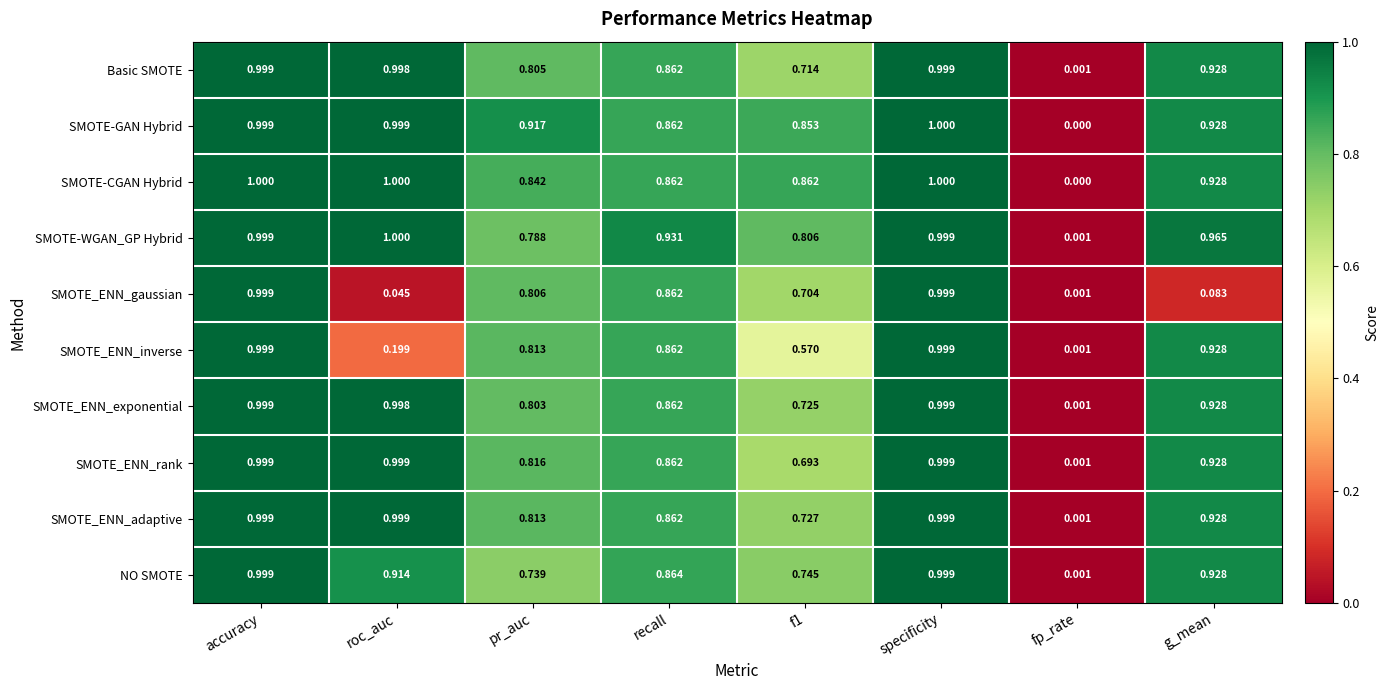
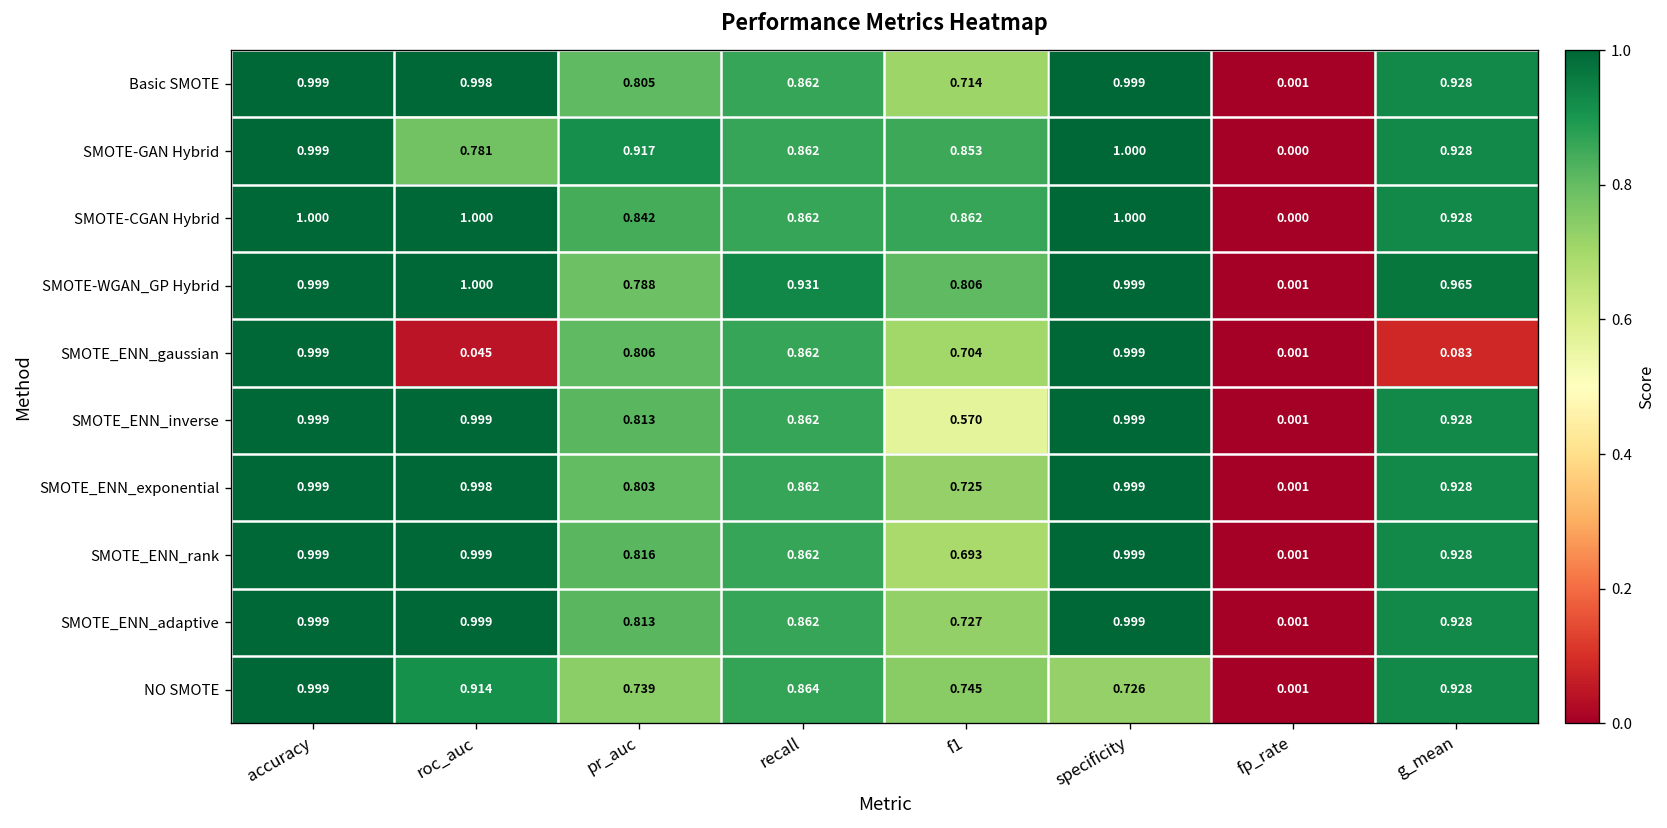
  {
    "Basic SMOTE": {
      "accuracy": 0.999,
      "roc_auc": 0.998,
      "pr_auc": 0.805,
      "recall": 0.862,
      "f1": 0.714,
      "specificity": 0.999,
      "fp_rate": 0.001,
      "g_mean": 0.928
    },
    "SMOTE-GAN Hybrid": {
      "accuracy": 0.999,
-     "roc_auc": 0.999,
+     "roc_auc": 0.781,
      "pr_auc": 0.917,
      "recall": 0.862,
      "f1": 0.853,
      "specificity": 1.000,
      "fp_rate": 0.000,
      "g_mean": 0.928
    },
    "SMOTE-CGAN Hybrid": {
      "accuracy": 1.000,
      "roc_auc": 1.000,
      "pr_auc": 0.842,
      "recall": 0.862,
      "f1": 0.862,
      "specificity": 1.000,
      "fp_rate": 0.000,
      "g_mean": 0.928
    },
    "SMOTE-WGAN_GP Hybrid": {
      "accuracy": 0.999,
      "roc_auc": 1.000,
      "pr_auc": 0.788,
      "recall": 0.931,
      "f1": 0.806,
      "specificity": 0.999,
      "fp_rate": 0.001,
      "g_mean": 0.965
    },
    "SMOTE_ENN_gaussian": {
      "accuracy": 0.999,
      "roc_auc": 0.045,
      "pr_auc": 0.806,
      "recall": 0.862,
      "f1": 0.704,
      "specificity": 0.999,
      "fp_rate": 0.001,
      "g_mean": 0.083
    },
    "SMOTE_ENN_inverse": {
      "accuracy": 0.999,
-     "roc_auc": 0.199,
+     "roc_auc": 0.999,
      "pr_auc": 0.813,
      "recall": 0.862,
      "f1": 0.570,
      "specificity": 0.999,
      "fp_rate": 0.001,
      "g_mean": 0.928
    },
    "SMOTE_ENN_exponential": {
      "accuracy": 0.999,
      "roc_auc": 0.998,
      "pr_auc": 0.803,
      "recall": 0.862,
      "f1": 0.725,
      "specificity": 0.999,
      "fp_rate": 0.001,
      "g_mean": 0.928
    },
    "SMOTE_ENN_rank": {
      "accuracy": 0.999,
      "roc_auc": 0.999,
      "pr_auc": 0.816,
      "recall": 0.862,
      "f1": 0.693,
      "specificity": 0.999,
      "fp_rate": 0.001,
      "g_mean": 0.928
    },
    "SMOTE_ENN_adaptive": {
      "accuracy": 0.999,
      "roc_auc": 0.999,
      "pr_auc": 0.813,
      "recall": 0.862,
      "f1": 0.727,
      "specificity": 0.999,
      "fp_rate": 0.001,
      "g_mean": 0.928
    },
    "NO SMOTE": {
      "accuracy": 0.999,
      "roc_auc": 0.914,
      "pr_auc": 0.739,
      "recall": 0.864,
      "f1": 0.745,
-     "specificity": 0.999,
+     "specificity": 0.726,
      "fp_rate": 0.001,
      "g_mean": 0.928
    }
  }
